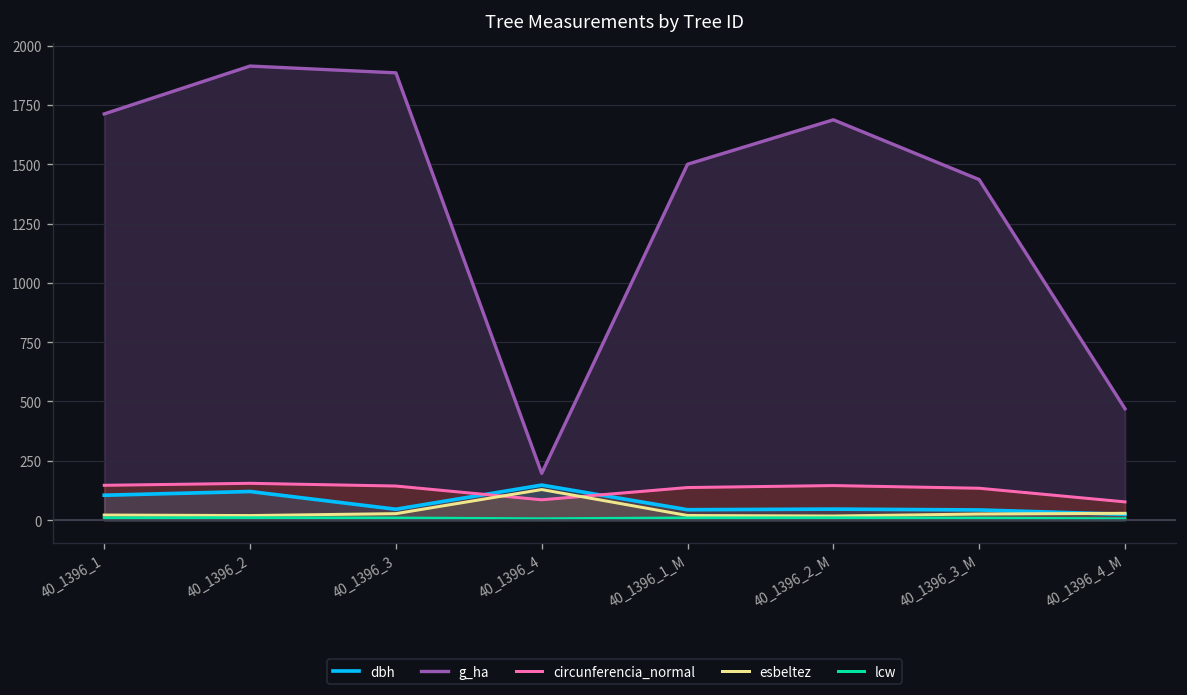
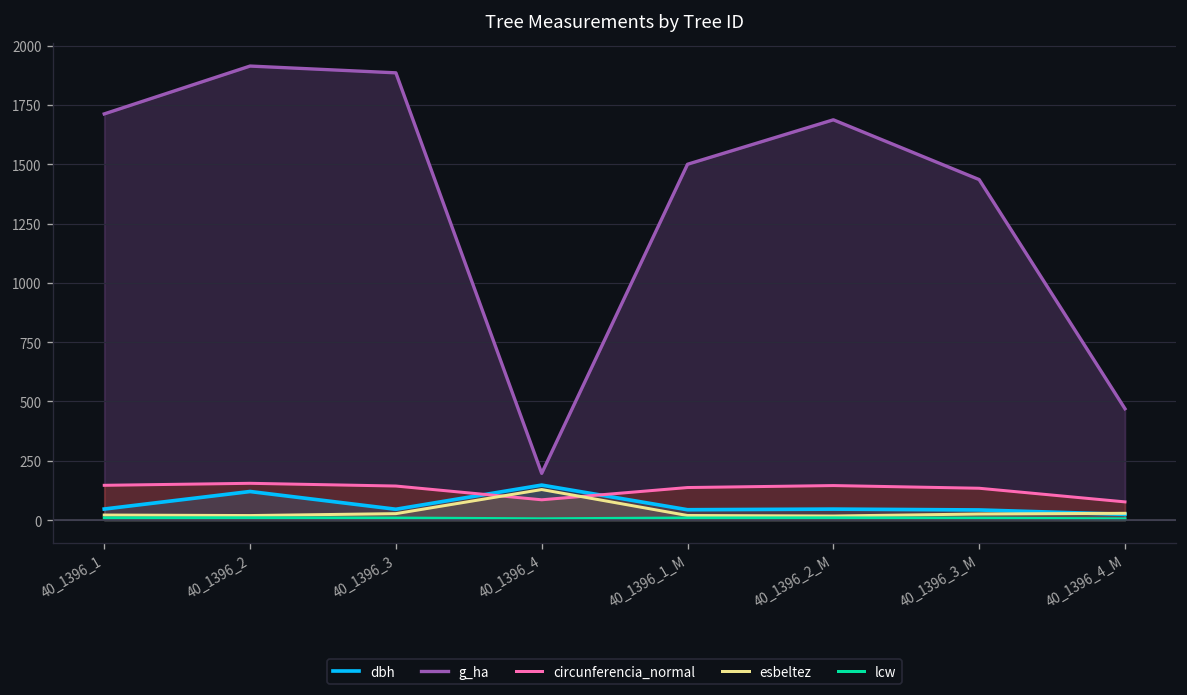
  {
    "dbh": {
-     "40_1396_1": 100,
+     "40_1396_1": 50,
      "40_1396_2": 120,
      "40_1396_3": 50,
      "40_1396_4": 150,
      "40_1396_1_M": 40,
      "40_1396_2_M": 50,
      "40_1396_3_M": 40
    },
    "g_ha": {
      "40_1396_1": 1710,
      "40_1396_2": 1910,
      "40_1396_3": 1890,
      "40_1396_4": 200,
      "40_1396_1_M": 1500,
      "40_1396_2_M": 1690,
      "40_1396_3_M": 1440,
      "40_1396_4_M": 470
    },
    "circunferencia_normal": {
      "40_1396_1": 150,
      "40_1396_2": 160,
      "40_1396_3": 140,
      "40_1396_4": 90,
      "40_1396_1_M": 140,
      "40_1396_2_M": 150,
      "40_1396_3_M": 130,
      "40_1396_4_M": 80
    },
    "esbeltez": {
      "40_1396_3": 30,
      "40_1396_4": 130,
      "40_1396_3_M": 30
    },
    "lcw": {
      "40_1396_3": 10,
      "40_1396_4": 10,
      "40_1396_3_M": 10,
      "40_1396_4_M": 10
    }
  }
